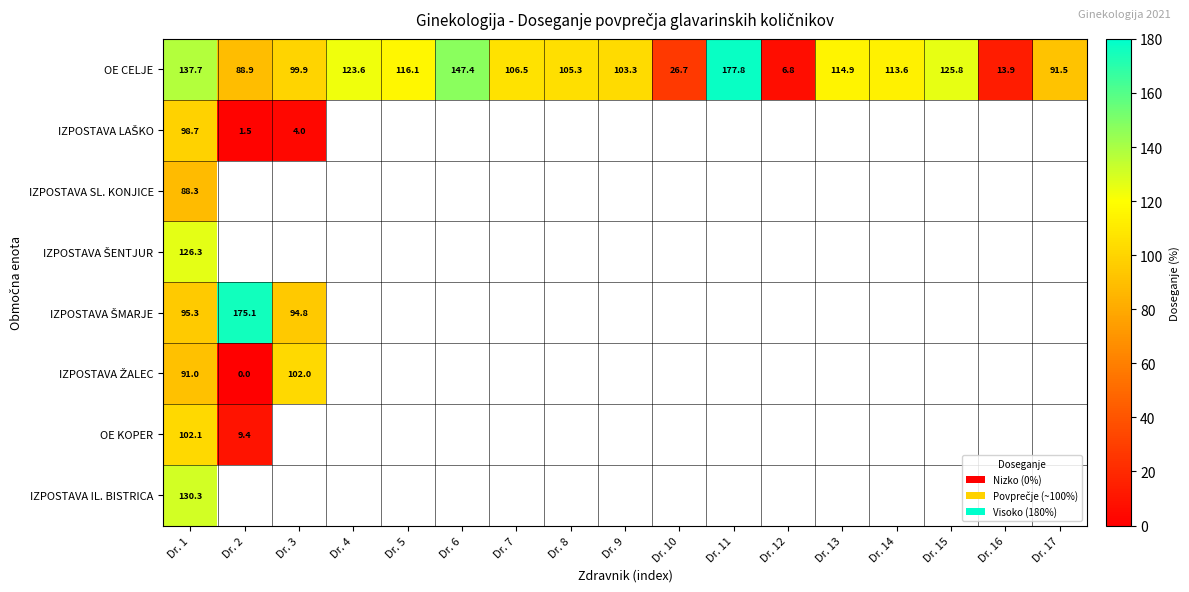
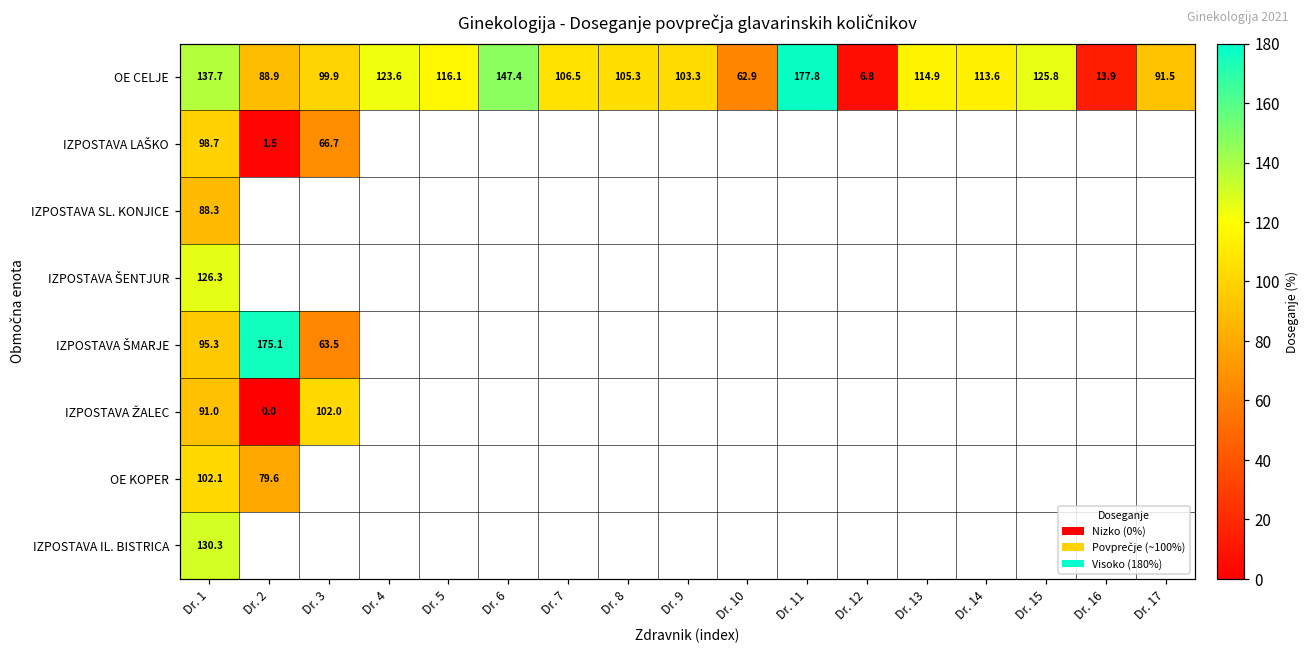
  {
    "OE CELJE": {
      "Dr. 1": 137.7,
      "Dr. 2": 88.9,
      "Dr. 3": 99.9,
      "Dr. 4": 123.6,
      "Dr. 5": 116.1,
      "Dr. 6": 147.4,
      "Dr. 7": 106.5,
      "Dr. 8": 105.3,
      "Dr. 9": 103.3,
-     "Dr. 10": 26.7,
+     "Dr. 10": 62.9,
      "Dr. 11": 177.8,
      "Dr. 12": 6.8,
      "Dr. 13": 114.9,
      "Dr. 14": 113.6,
      "Dr. 15": 125.8,
      "Dr. 16": 13.9,
      "Dr. 17": 91.5
    },
    "IZPOSTAVA LAŠKO": {
      "Dr. 1": 98.7,
      "Dr. 2": 1.5,
-     "Dr. 3": 4.0
+     "Dr. 3": 66.7
    },
    "IZPOSTAVA SL. KONJICE": {
      "Dr. 1": 88.3
    },
    "IZPOSTAVA ŠENTJUR": {
      "Dr. 1": 126.3
    },
    "IZPOSTAVA ŠMARJE": {
      "Dr. 1": 95.3,
      "Dr. 2": 175.1,
-     "Dr. 3": 94.8
+     "Dr. 3": 63.5
    },
    "IZPOSTAVA ŽALEC": {
      "Dr. 1": 91.0,
      "Dr. 2": 0.0,
      "Dr. 3": 102.0
    },
    "OE KOPER": {
      "Dr. 1": 102.1,
-     "Dr. 2": 9.4
+     "Dr. 2": 79.6
    },
    "IZPOSTAVA IL. BISTRICA": {
      "Dr. 1": 130.3
    }
  }
